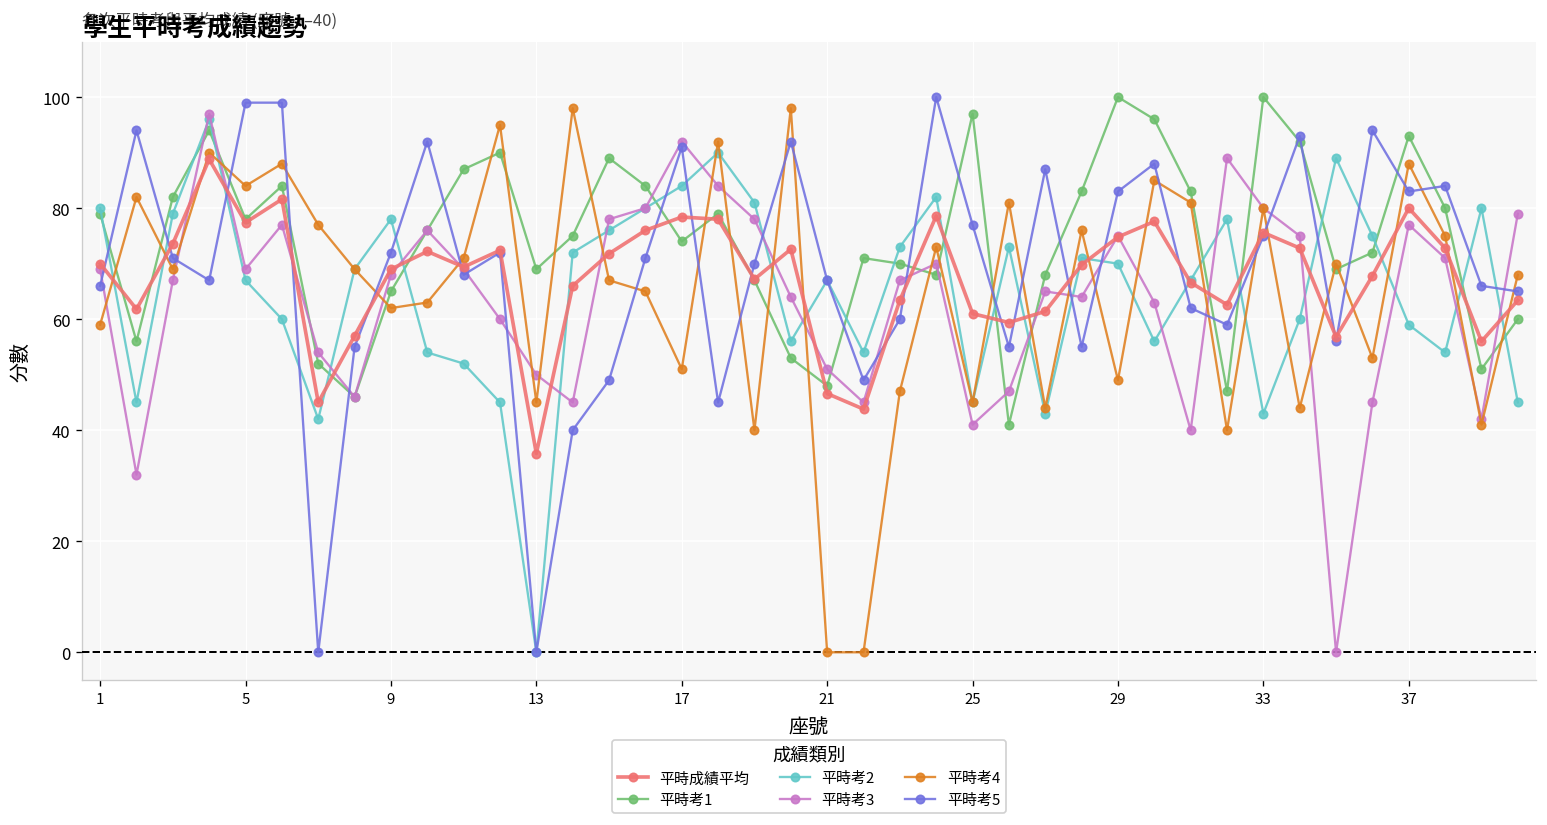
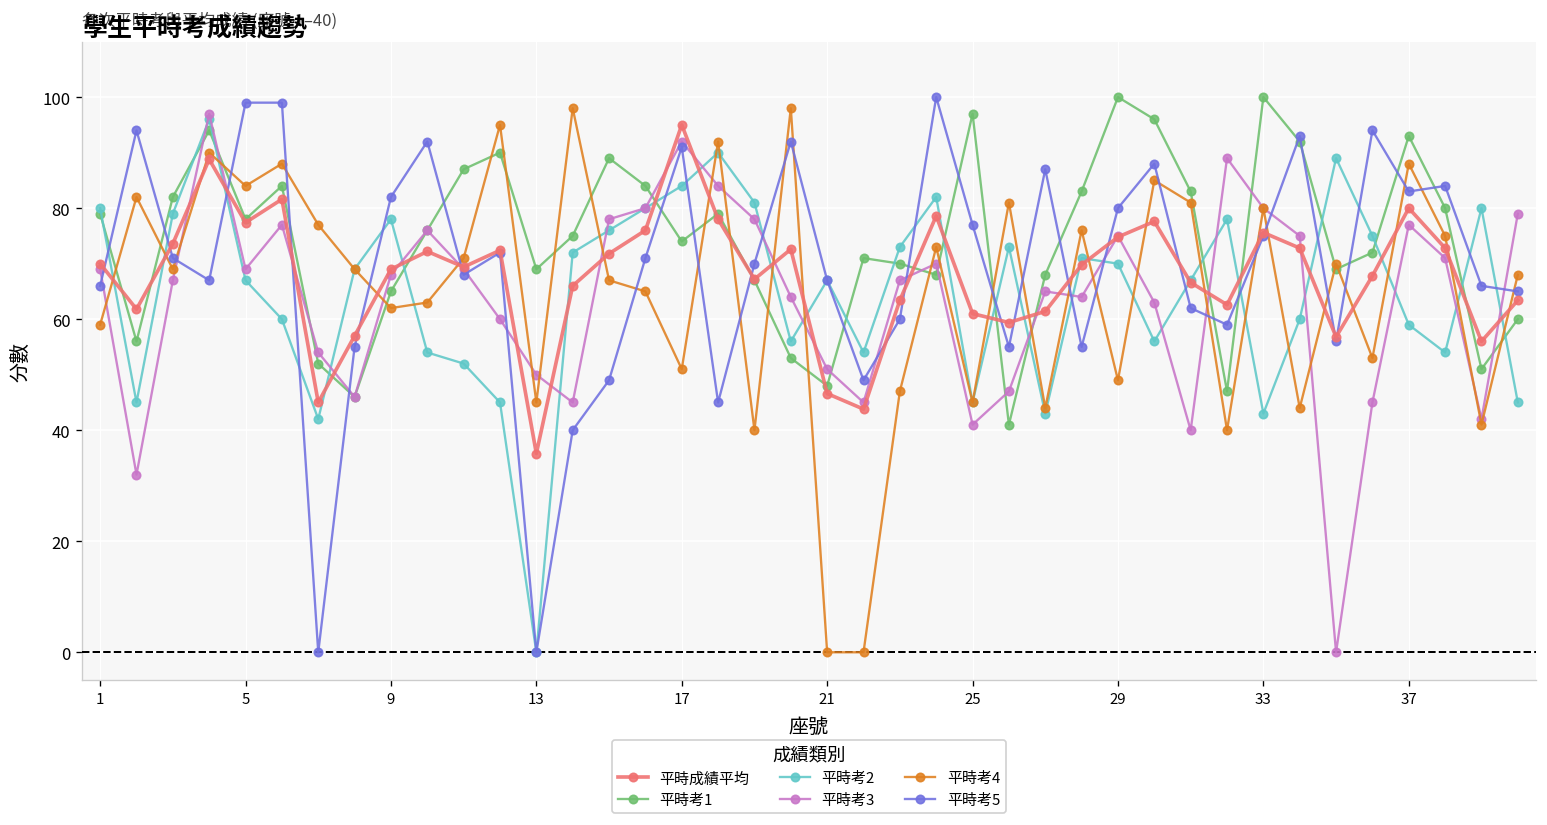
  {
    "平時成績平均": {
      "1": 70,
      "5": 77,
      "9": 69,
      "13": 36,
-     "17": 78,
+     "17": 95,
      "21": 47,
      "25": 61,
      "33": 76,
      "37": 80
    },
    "平時考1": {
      "1": 79,
      "5": 78,
      "9": 65,
      "13": 69,
      "17": 74,
      "21": 48,
      "25": 97,
      "29": 100,
      "33": 100,
      "37": 93
    },
    "平時考2": {
      "1": 80,
      "5": 67,
      "9": 78,
      "17": 84,
      "29": 70,
      "33": 43,
      "37": 59
    },
    "平時考3": {
      "1": 69,
      "5": 69,
      "9": 68,
      "13": 50,
      "17": 92,
      "21": 51,
      "25": 41,
      "37": 77
    },
    "平時考4": {
      "1": 59,
      "5": 84,
      "9": 62,
      "13": 45,
      "17": 51,
      "21": 0,
      "29": 49,
      "37": 88
    },
    "平時考5": {
      "1": 66,
      "5": 99,
-     "9": 72,
+     "9": 82,
      "17": 91,
      "25": 77,
-     "29": 83,
+     "29": 80,
      "33": 75,
      "37": 83
    }
  }
